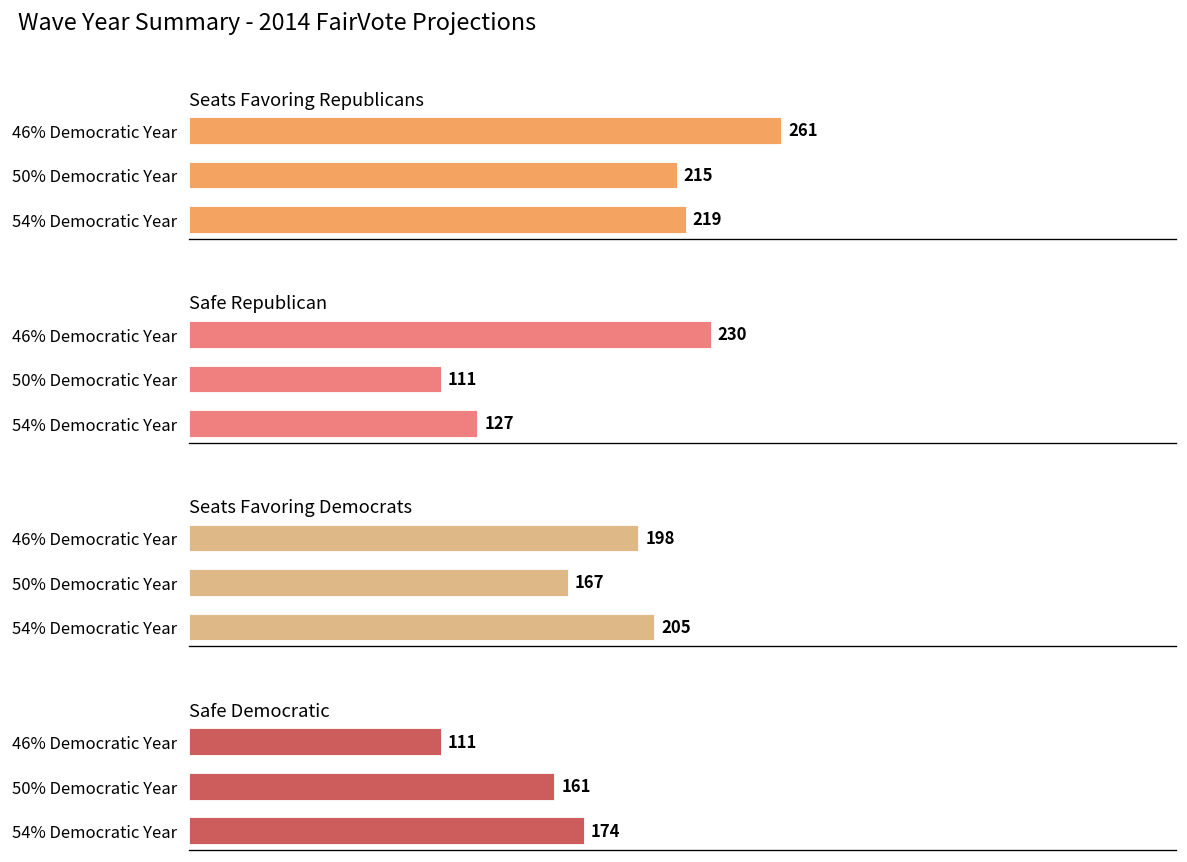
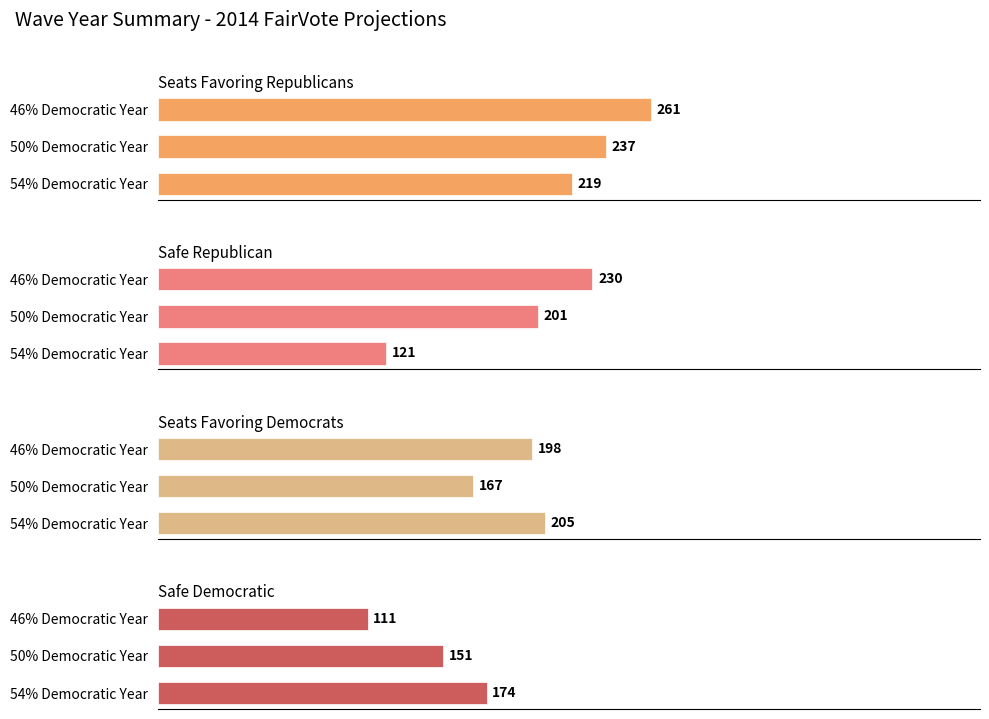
  {
    "Seats Favoring Republicans": {
      "46% Democratic Year": 261,
-     "50% Democratic Year": 215,
+     "50% Democratic Year": 237,
      "54% Democratic Year": 219
    },
    "Safe Republican": {
      "46% Democratic Year": 230,
-     "50% Democratic Year": 111,
-     "54% Democratic Year": 127
+     "50% Democratic Year": 201,
+     "54% Democratic Year": 121
    },
    "Seats Favoring Democrats": {
      "46% Democratic Year": 198,
      "50% Democratic Year": 167,
      "54% Democratic Year": 205
    },
    "Safe Democratic": {
      "46% Democratic Year": 111,
-     "50% Democratic Year": 161,
+     "50% Democratic Year": 151,
      "54% Democratic Year": 174
    }
  }
